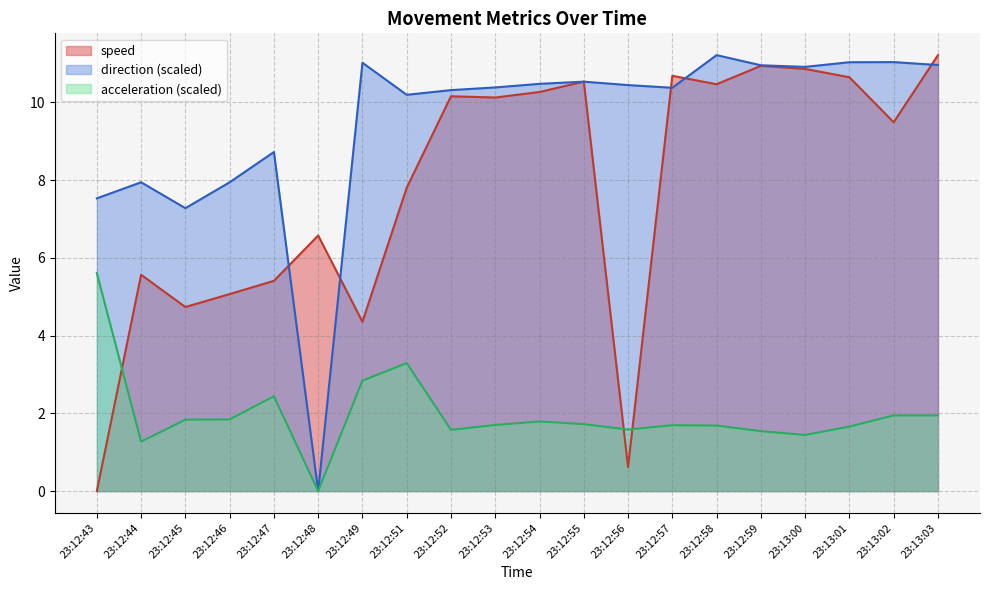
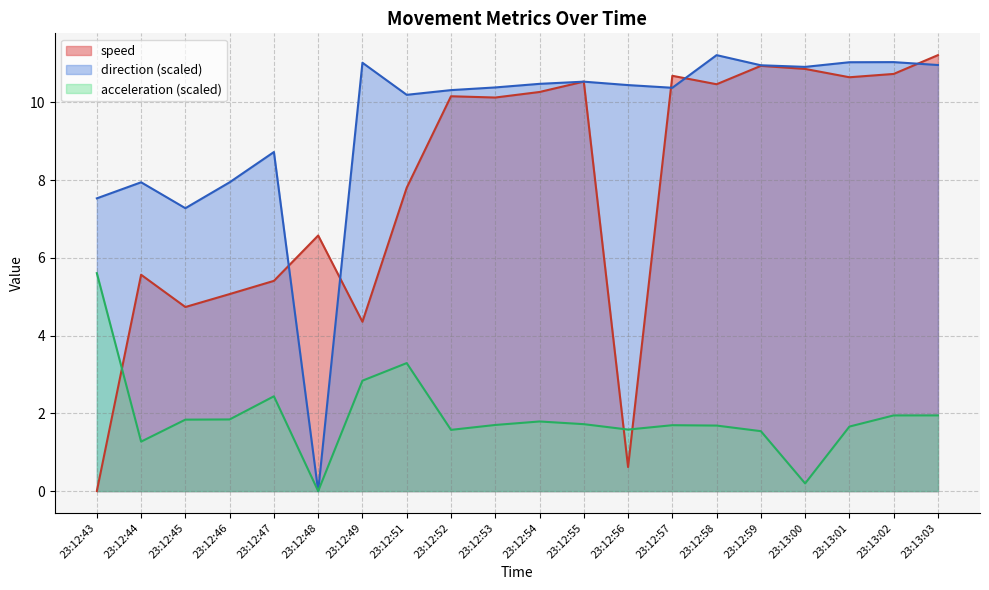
  {
    "speed": {
      "23:12:43": 0.0,
      "23:12:44": 5.6,
      "23:12:45": 4.7,
      "23:12:46": 5.1,
      "23:12:47": 5.4,
      "23:12:48": 6.6,
      "23:12:49": 4.4,
      "23:12:51": 7.8,
      "23:12:52": 10.2,
      "23:12:53": 10.1,
      "23:12:54": 10.3,
      "23:12:56": 0.6,
      "23:12:57": 10.7,
      "23:12:58": 10.5,
      "23:13:01": 10.6,
-     "23:13:02": 9.5,
+     "23:13:02": 10.7,
      "23:13:03": 11.2
    },
    "direction (scaled)": {
      "23:12:43": 7.5,
      "23:12:44": 7.9,
      "23:12:45": 7.3,
      "23:12:46": 7.9,
      "23:12:47": 8.7,
      "23:12:49": 11.0,
      "23:12:51": 10.2,
      "23:12:52": 10.3,
      "23:12:53": 10.4,
      "23:12:54": 10.5,
      "23:12:56": 10.4,
      "23:12:57": 10.4,
      "23:12:58": 11.2,
      "23:13:01": 11.0,
      "23:13:02": 11.0,
      "23:13:03": 11.0
    },
    "acceleration (scaled)": {
      "23:12:43": 5.6,
      "23:12:44": 1.3,
      "23:12:45": 1.8,
      "23:12:46": 1.8,
      "23:12:47": 2.4,
      "23:12:49": 2.8,
      "23:12:51": 3.3,
      "23:12:52": 1.6,
      "23:12:53": 1.7,
      "23:12:54": 1.8,
      "23:12:55": 1.7,
      "23:12:56": 1.6,
      "23:12:57": 1.7,
      "23:12:58": 1.7,
      "23:12:59": 1.5,
-     "23:13:00": 1.4,
+     "23:13:00": 0.2,
      "23:13:01": 1.7,
      "23:13:02": 1.9,
      "23:13:03": 1.9
    }
  }
